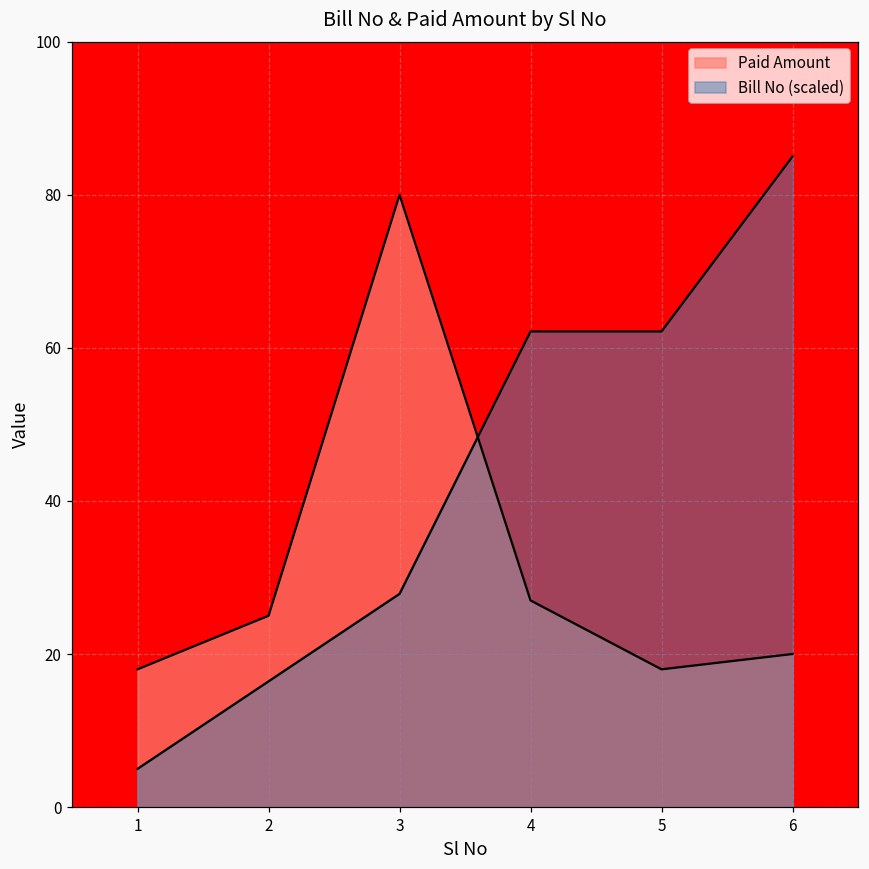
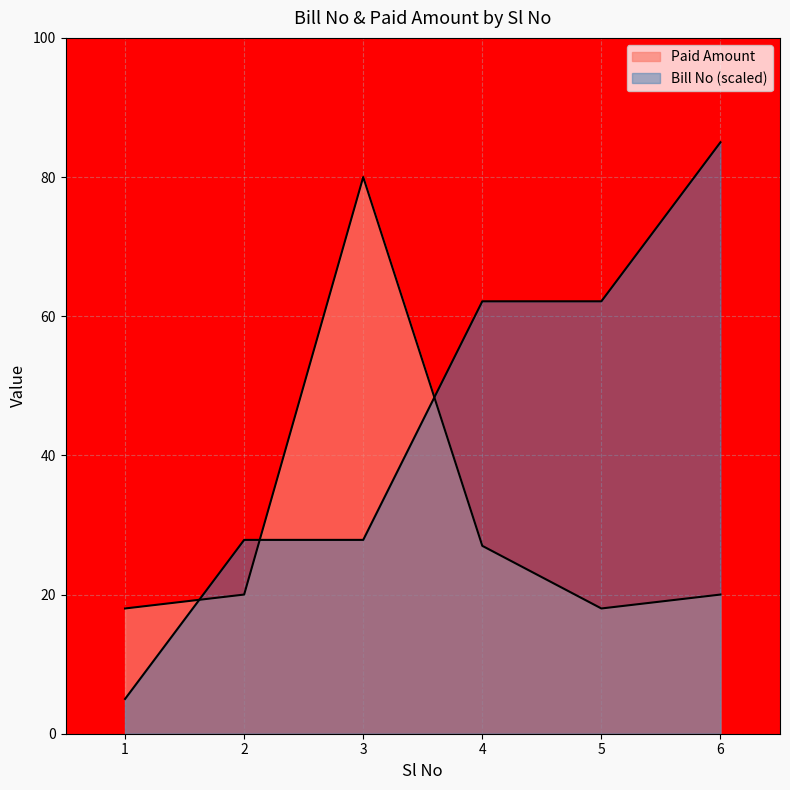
  {
    "Paid Amount": {
      "1": 18,
-     "2": 25,
+     "2": 20,
      "3": 80,
      "4": 27,
      "5": 18,
      "6": 20
    },
    "Bill No (scaled)": {
      "1": 5,
-     "2": 16,
+     "2": 28,
      "3": 28,
      "4": 62,
      "5": 62,
      "6": 85
    }
  }
